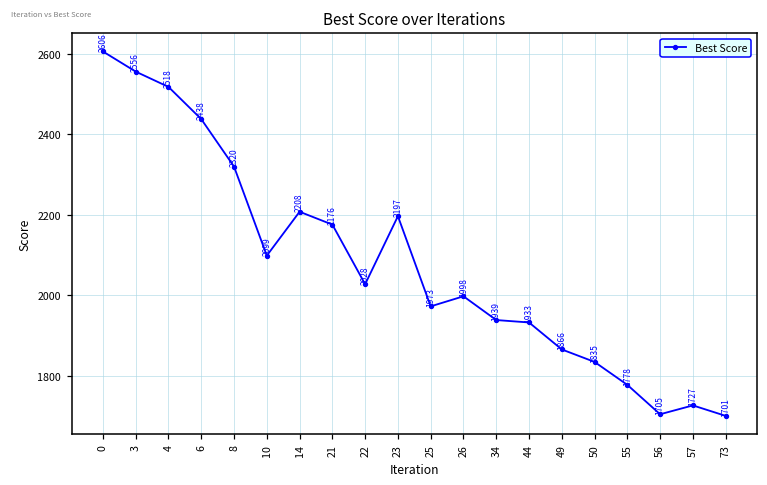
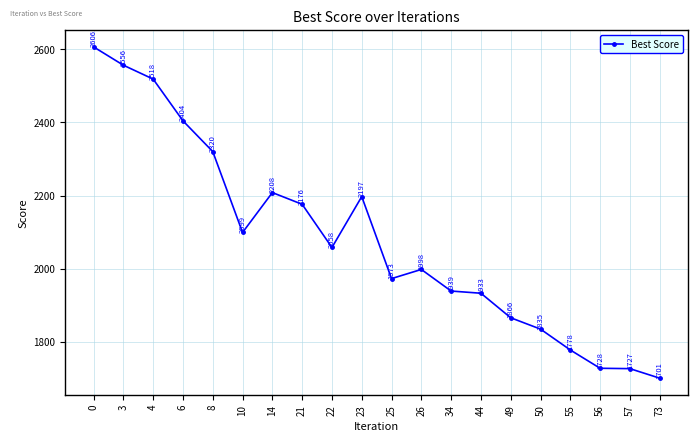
  {
    "0": 2606,
    "3": 2556,
    "4": 2518,
-   "6": 2438,
+   "6": 2404,
    "8": 2320,
    "10": 2099,
    "14": 2208,
    "21": 2176,
-   "22": 2028,
+   "22": 2058,
    "23": 2197,
    "25": 1973,
    "26": 1998,
    "34": 1939,
    "44": 1933,
    "49": 1866,
    "50": 1835,
    "55": 1778,
-   "56": 1705,
+   "56": 1728,
    "57": 1727,
    "73": 1701
  }
